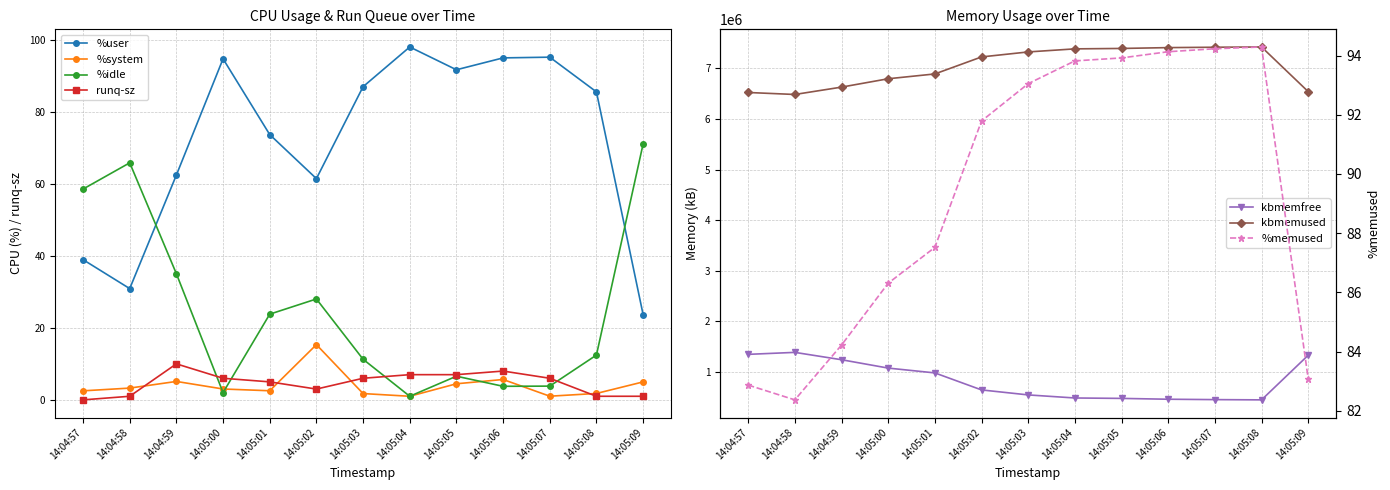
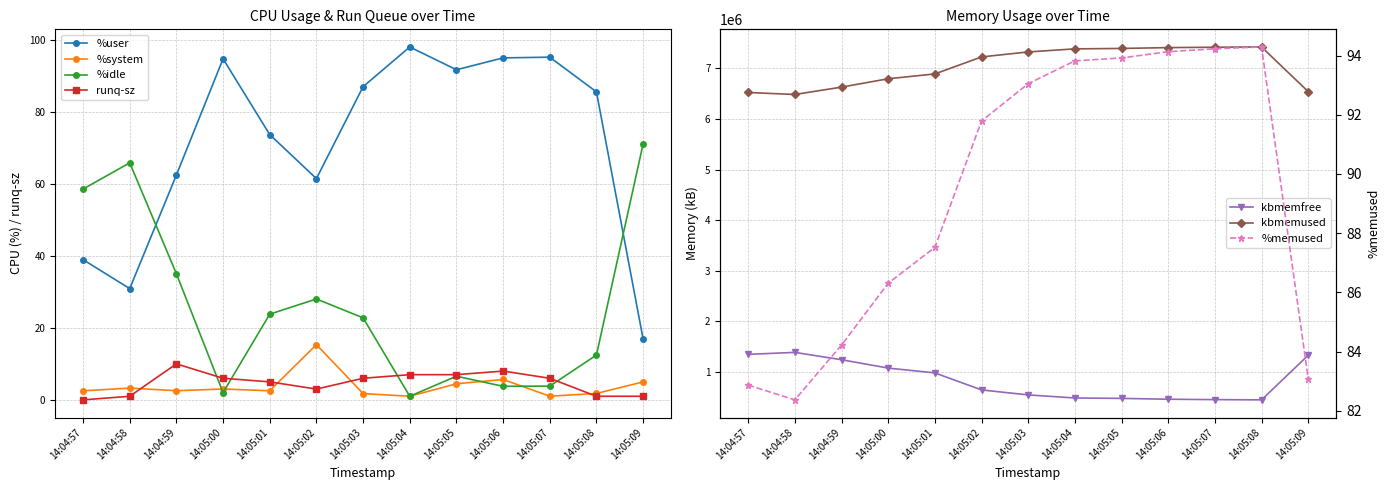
  {
    "CPU Usage & Run Queue over Time": {
      "%user": {
        "14:04:57": 39,
        "14:04:58": 31,
        "14:04:59": 62,
        "14:05:00": 95,
        "14:05:01": 74,
        "14:05:02": 61,
        "14:05:03": 87,
        "14:05:04": 98,
        "14:05:05": 92,
        "14:05:06": 95,
        "14:05:07": 95,
        "14:05:08": 86,
-       "14:05:09": 24
+       "14:05:09": 17
      },
      "%system": {
        "14:04:57": 3,
        "14:04:58": 3,
-       "14:04:59": 5,
+       "14:04:59": 3,
        "14:05:00": 3,
        "14:05:01": 3,
        "14:05:02": 15,
        "14:05:03": 2,
        "14:05:05": 4,
        "14:05:06": 6,
        "14:05:07": 1,
        "14:05:08": 2,
        "14:05:09": 5
      },
      "%idle": {
        "14:04:57": 59,
        "14:04:58": 66,
        "14:04:59": 35,
        "14:05:00": 2,
        "14:05:01": 24,
        "14:05:02": 28,
-       "14:05:03": 11,
+       "14:05:03": 23,
        "14:05:06": 4,
        "14:05:07": 4,
        "14:05:08": 12,
        "14:05:09": 71
      },
      "runq-sz": {
        "14:04:57": 0,
        "14:04:58": 1,
        "14:04:59": 10,
        "14:05:00": 6,
        "14:05:01": 5,
        "14:05:02": 3,
        "14:05:03": 6,
        "14:05:04": 7,
        "14:05:06": 8,
        "14:05:07": 6,
        "14:05:08": 1,
        "14:05:09": 1
      }
    }
  }
